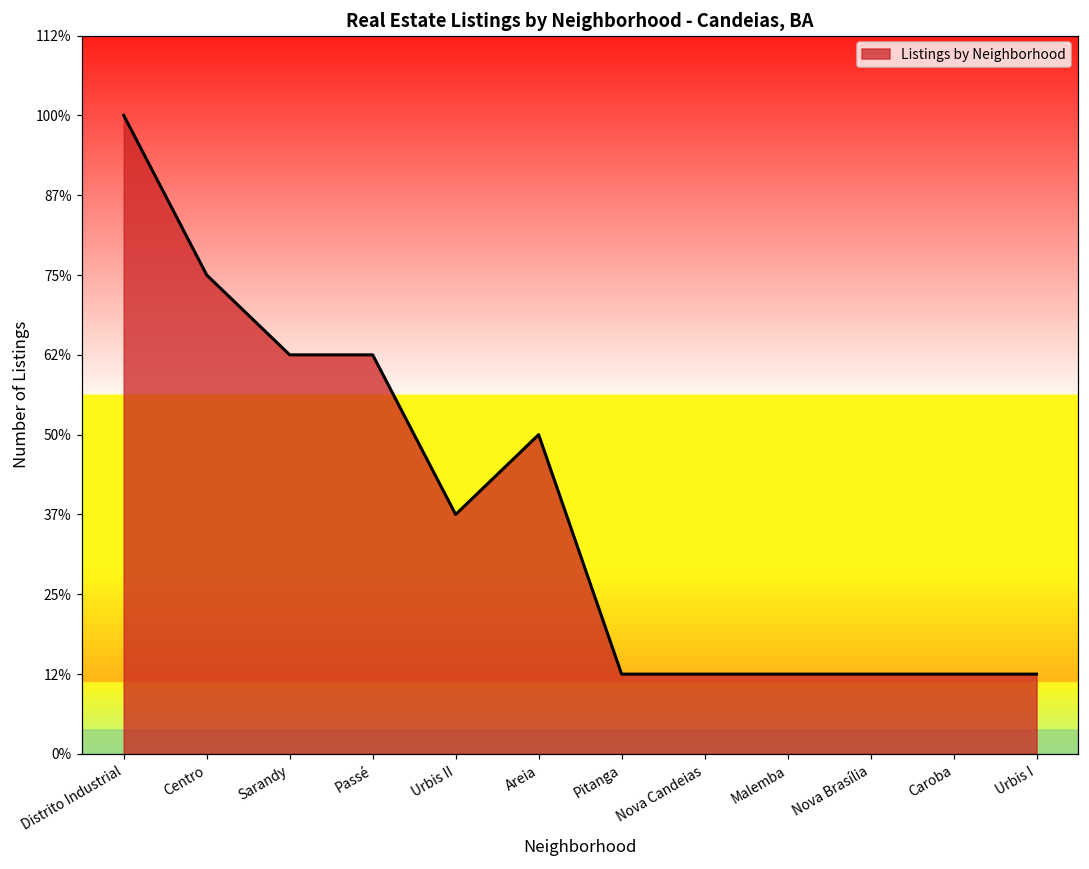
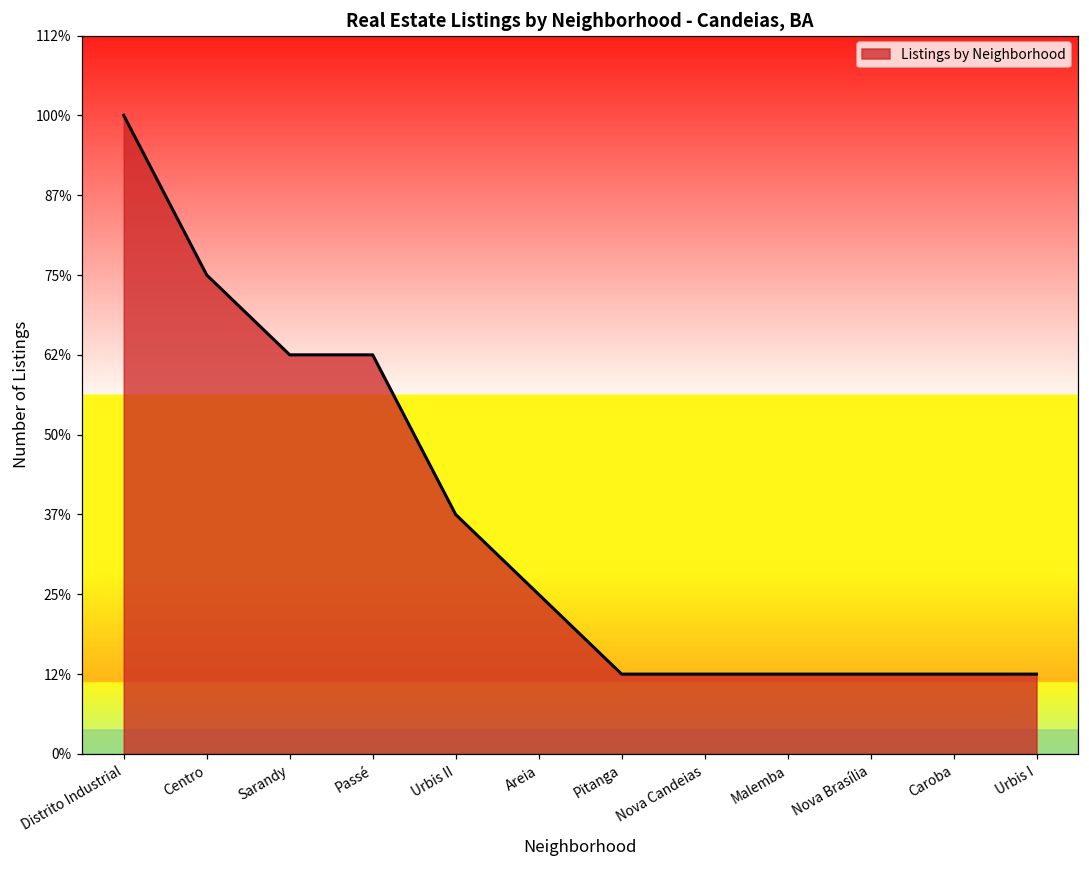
  {
    "Distrito Industrial": "100%",
    "Centro": "75%",
    "Sarandy": "62%",
    "Passé": "62%",
    "Urbis II": "37%",
-   "Areia": "50%",
+   "Areia": "25%",
    "Pitanga": "12%",
    "Nova Candeias": "12%",
    "Malemba": "12%",
    "Nova Brasília": "12%",
    "Caroba": "12%",
    "Urbis I": "12%"
  }
